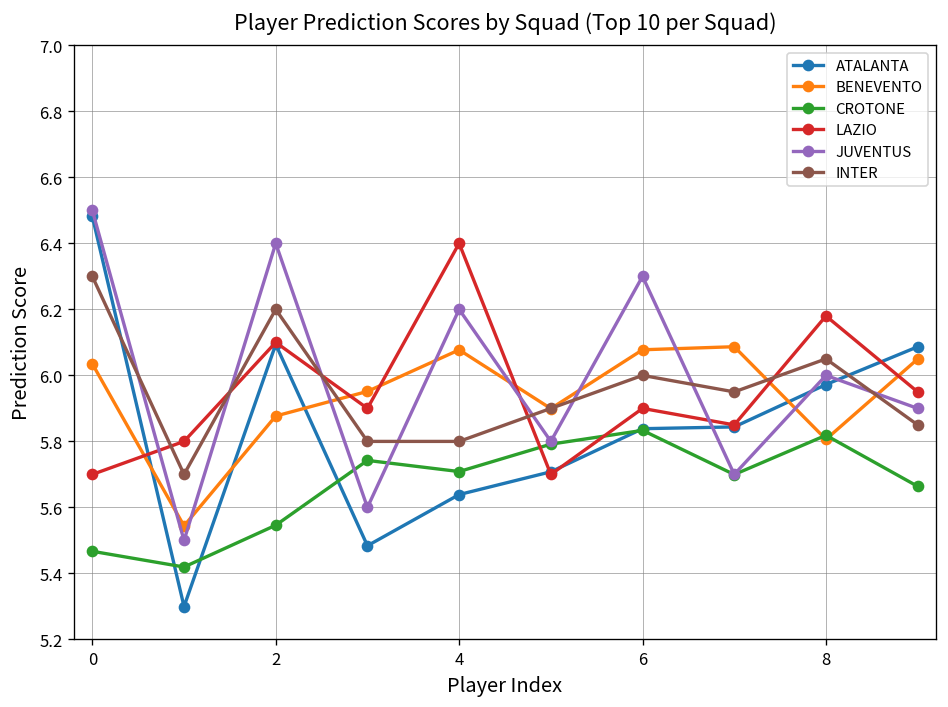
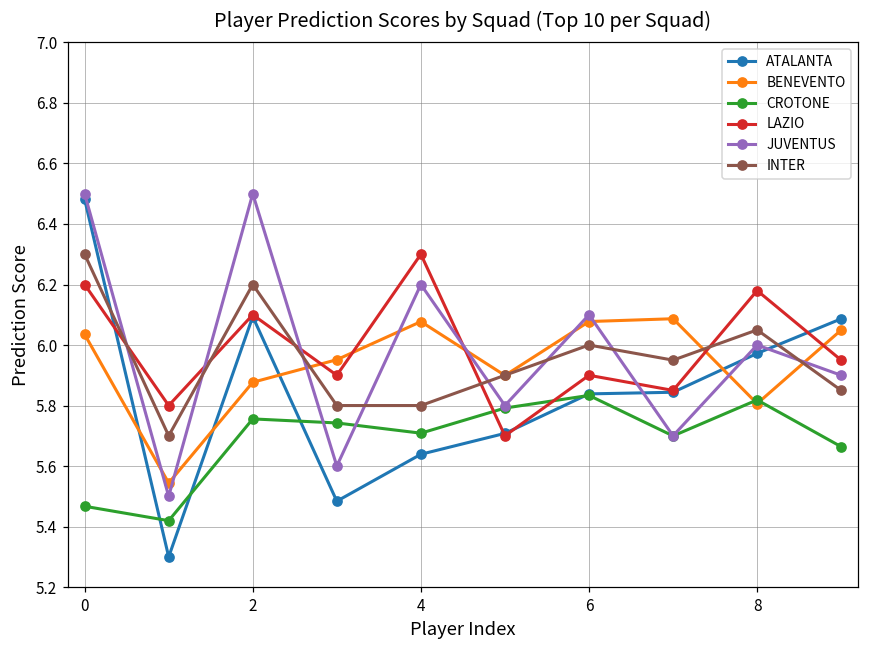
  {
    "ATALANTA": {
      "0": 6.48,
      "4": 5.64,
      "8": 5.97
    },
    "BENEVENTO": {
      "0": 6.04,
      "2": 5.88,
      "4": 6.08,
      "6": 6.08,
      "8": 5.81
    },
    "CROTONE": {
      "0": 5.47,
-     "2": 5.55,
+     "2": 5.76,
      "4": 5.71,
      "8": 5.82
    },
    "LAZIO": {
-     "0": 5.7,
-     "4": 6.4,
+     "0": 6.2,
+     "4": 6.3,
      "6": 5.9,
      "8": 6.18
    },
    "JUVENTUS": {
      "0": 6.5,
-     "2": 6.4,
+     "2": 6.5,
      "4": 6.2,
-     "6": 6.3,
+     "6": 6.1,
      "8": 6.0
    },
    "INTER": {
      "0": 6.30,
      "2": 6.20,
      "4": 5.80,
      "6": 6.00,
      "8": 6.05
    }
  }
